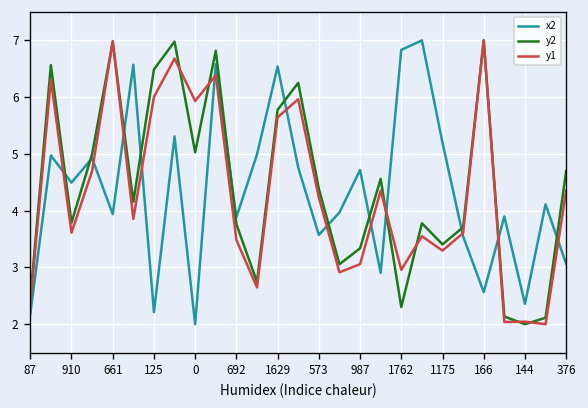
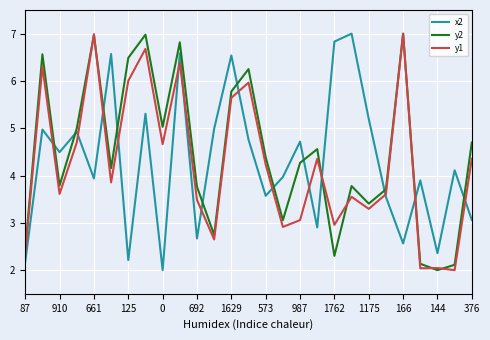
  {
    "x2": {
      "87": 2.2,
      "910": 4.5,
      "661": 3.9,
      "125": 2.2,
      "0": 2.0,
-     "692": 3.9,
+     "692": 2.7,
      "1629": 6.5,
      "573": 3.6,
      "987": 4.7,
      "1762": 6.8,
      "1175": 5.2,
      "166": 2.6,
      "144": 2.4,
      "376": 3.1
    },
    "y2": {
      "87": 2.4,
      "910": 3.8,
      "125": 6.5,
      "0": 5.0,
      "692": 3.8,
      "1629": 5.8,
      "573": 4.4,
-     "987": 3.3,
+     "987": 4.3,
      "1762": 2.3,
      "1175": 3.4,
      "376": 4.7
    },
    "y1": {
      "87": 2.4,
      "910": 3.6,
      "125": 6.0,
-     "0": 5.9,
+     "0": 4.7,
      "692": 3.5,
      "1629": 5.6,
      "573": 4.2,
      "987": 3.1,
      "1762": 3.0,
      "1175": 3.3,
      "376": 4.4
    }
  }
